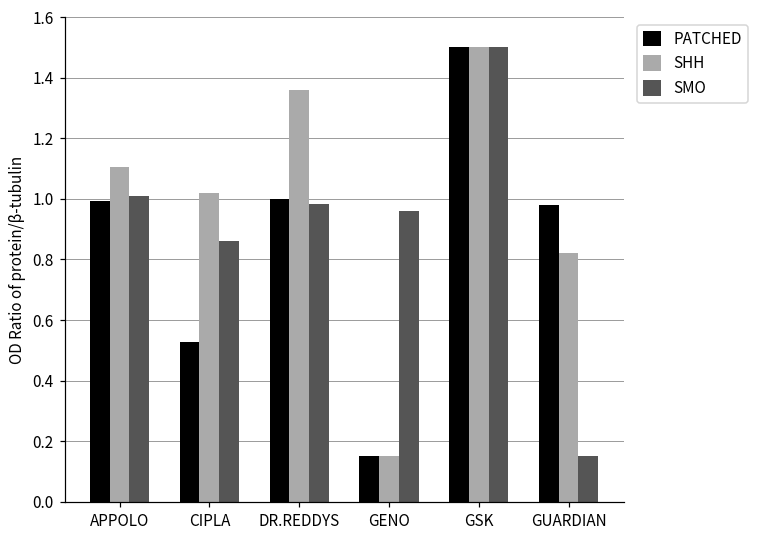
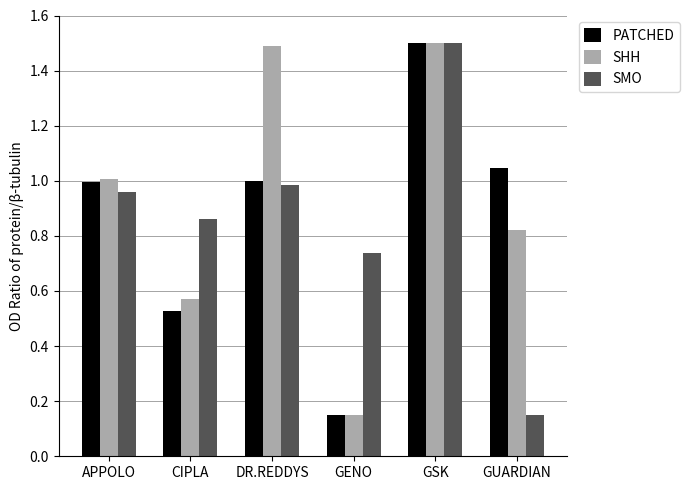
  {
    "PATCHED": {
      "APPOLO": 0.99,
      "CIPLA": 0.53,
      "DR.REDDYS": 1.00,
      "GENO": 0.15,
      "GSK": 1.50,
-     "GUARDIAN": 0.98
+     "GUARDIAN": 1.05
    },
    "SHH": {
-     "APPOLO": 1.11,
-     "CIPLA": 1.02,
-     "DR.REDDYS": 1.36,
+     "APPOLO": 1.01,
+     "CIPLA": 0.57,
+     "DR.REDDYS": 1.49,
      "GENO": 0.15,
      "GSK": 1.50,
      "GUARDIAN": 0.82
    },
    "SMO": {
-     "APPOLO": 1.01,
+     "APPOLO": 0.96,
      "CIPLA": 0.86,
      "DR.REDDYS": 0.98,
-     "GENO": 0.96,
+     "GENO": 0.74,
      "GSK": 1.50,
      "GUARDIAN": 0.15
    }
  }
